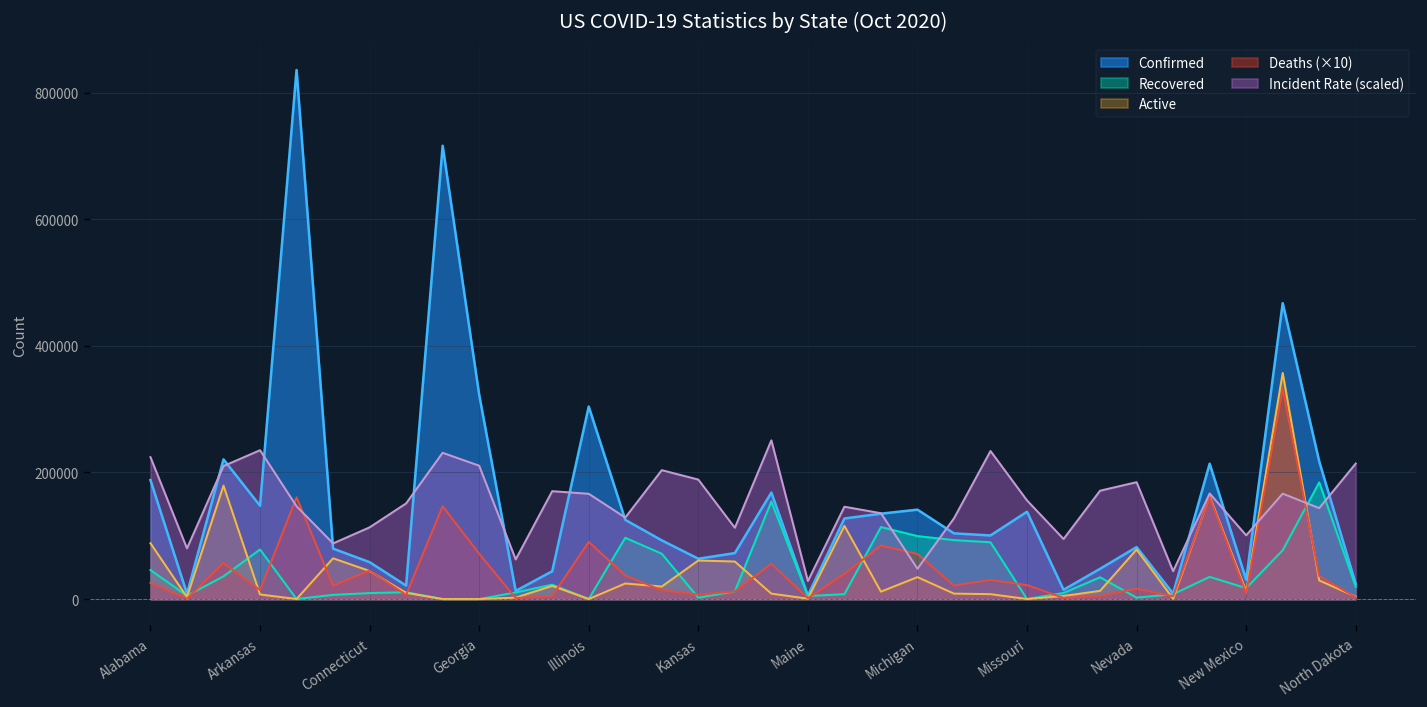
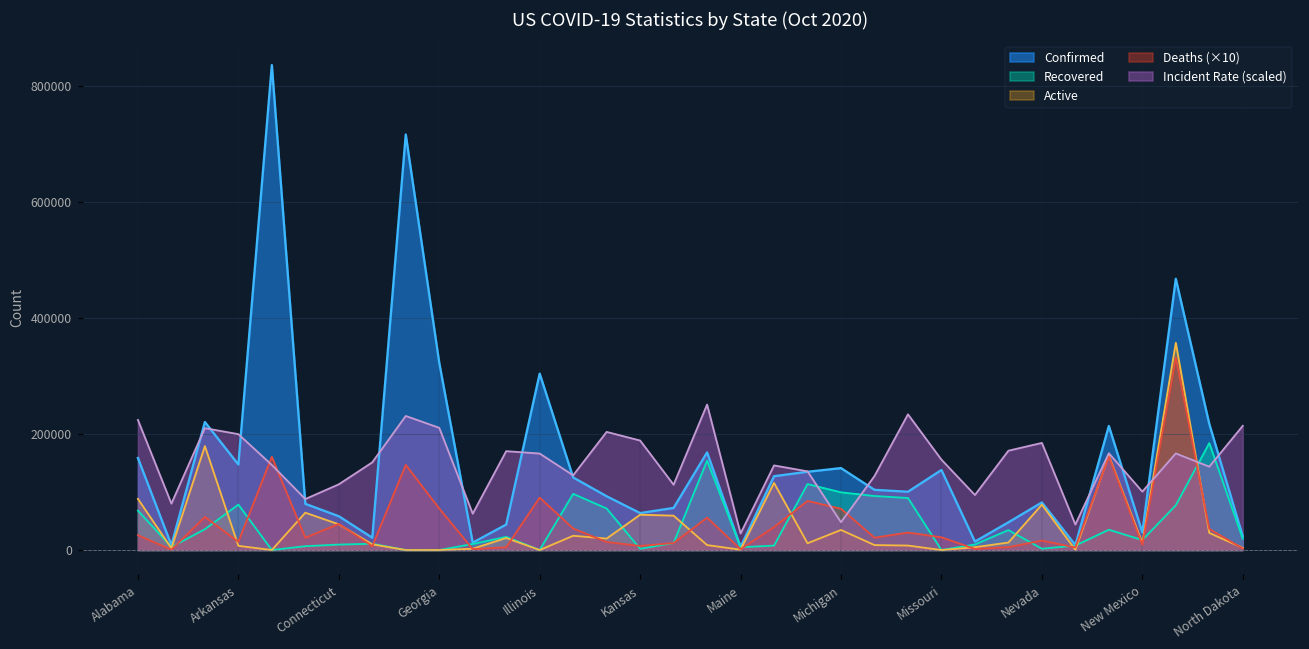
  {
    "Confirmed": {
-     "Alabama": 190000,
+     "Alabama": 160000,
      "Arkansas": 150000,
      "Connecticut": 60000,
      "Georgia": 320000,
      "Illinois": 300000,
      "Michigan": 140000,
      "Missouri": 140000,
      "New Mexico": 30000
    },
    "Recovered": {
-     "Alabama": 50000,
+     "Alabama": 70000,
      "Arkansas": 80000,
      "Connecticut": 10000,
      "Kansas": 0,
      "Michigan": 100000,
      "Nevada": 0
    },
    "Incident Rate (scaled)": {
      "Alabama": 220000,
-     "Arkansas": 240000,
+     "Arkansas": 200000,
      "Connecticut": 110000,
      "Georgia": 210000,
      "Illinois": 170000,
      "Kansas": 190000,
      "Maine": 30000,
      "Michigan": 50000,
      "Missouri": 160000,
      "Nevada": 180000,
      "New Mexico": 100000,
      "North Dakota": 210000
    }
  }
